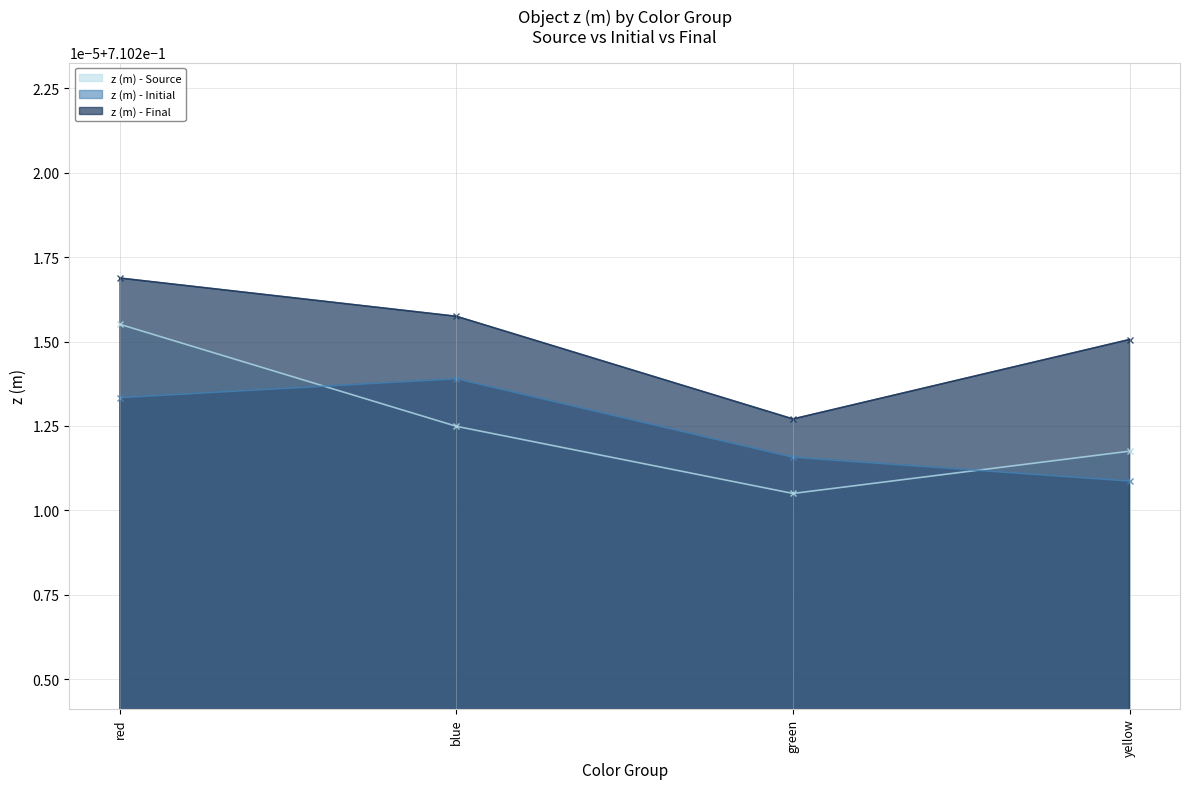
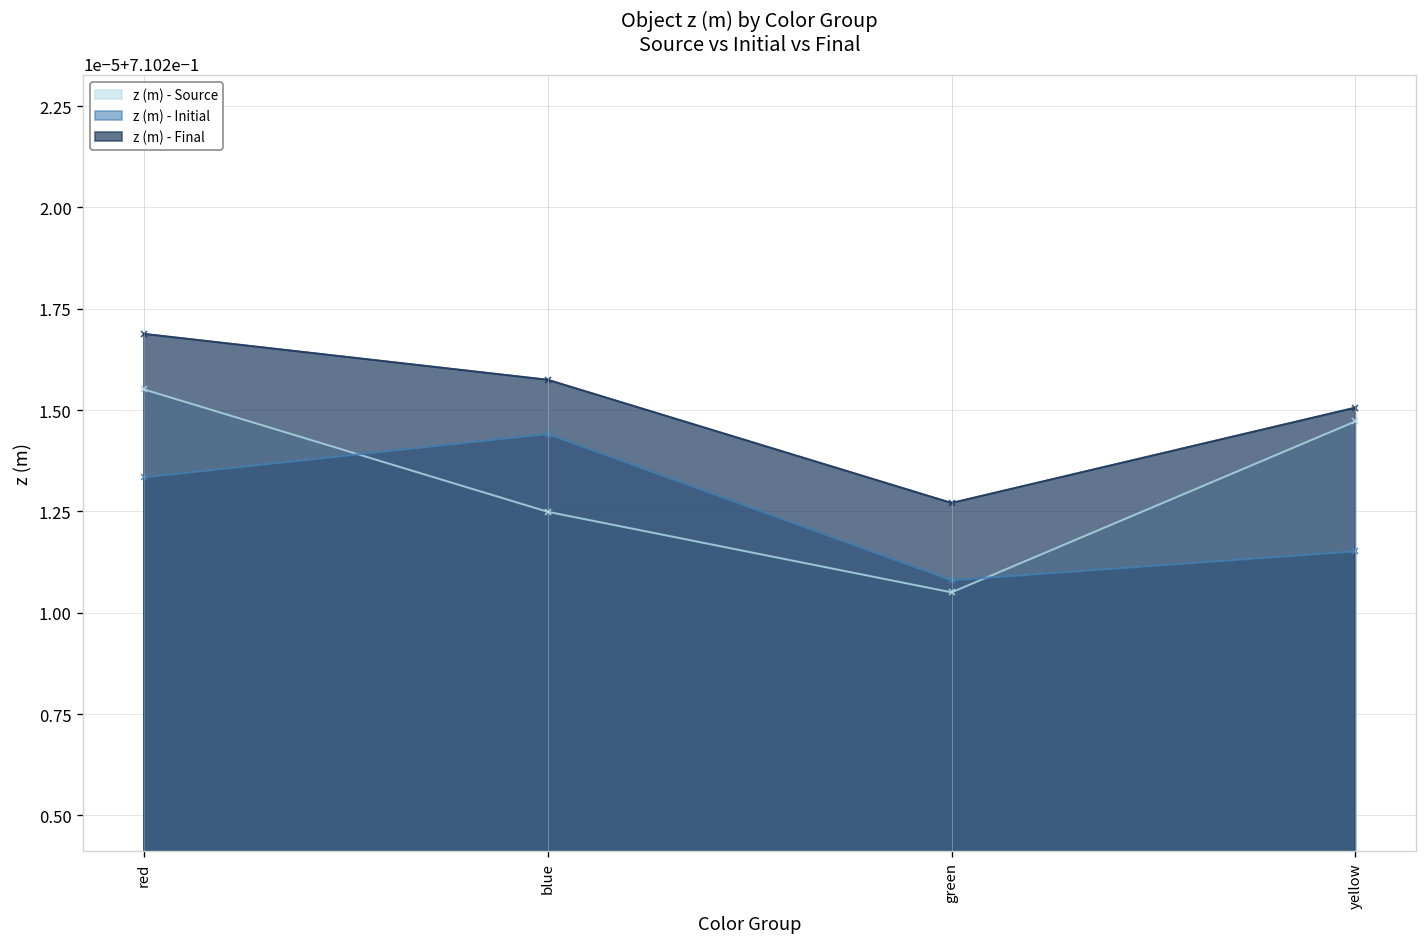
  {
    "z (m) - Source": {
      "red": 0.7102155,
      "blue": 0.7102125,
      "green": 0.7102105,
-     "yellow": 0.7102118
+     "yellow": 0.7102147
    },
    "z (m) - Initial": {
      "red": 0.7102133,
-     "blue": 0.7102139,
-     "green": 0.7102116,
-     "yellow": 0.7102109
+     "blue": 0.7102144,
+     "green": 0.7102108,
+     "yellow": 0.7102115
    },
    "z (m) - Final": {
      "red": 0.7102169,
      "blue": 0.7102157,
      "green": 0.7102127,
      "yellow": 0.7102151
    }
  }
